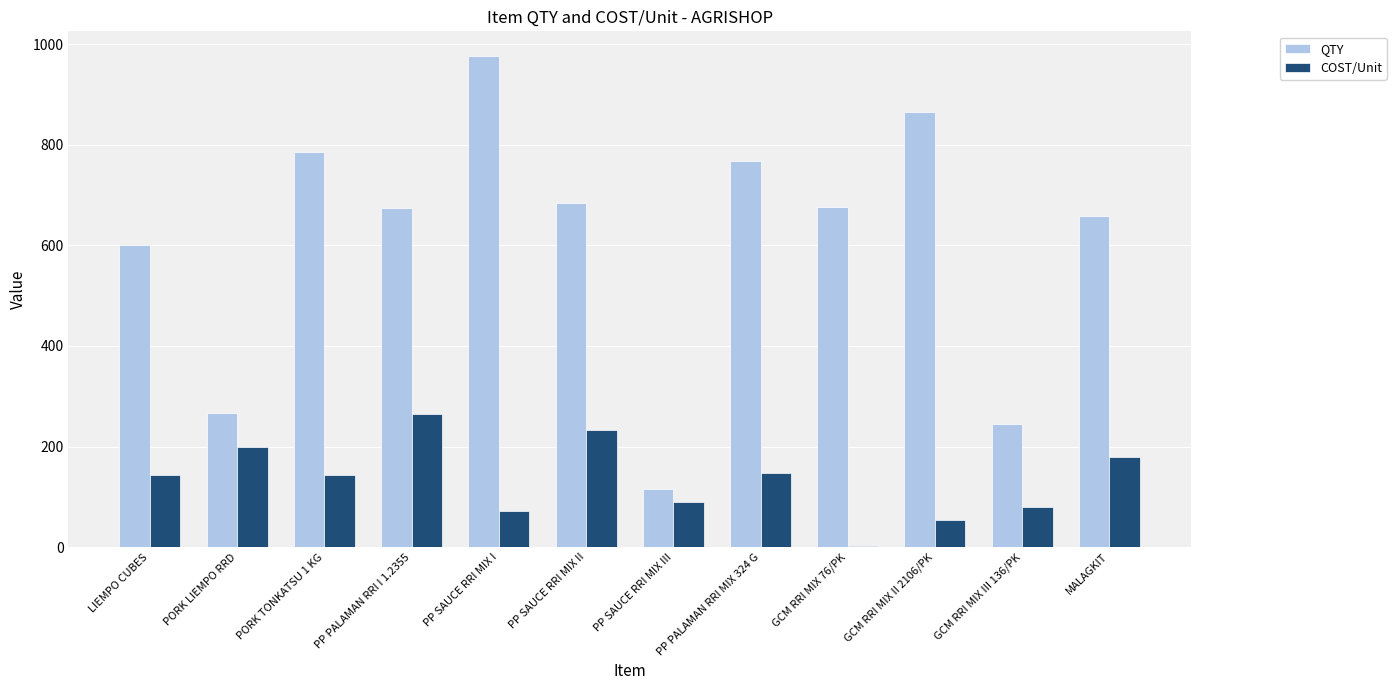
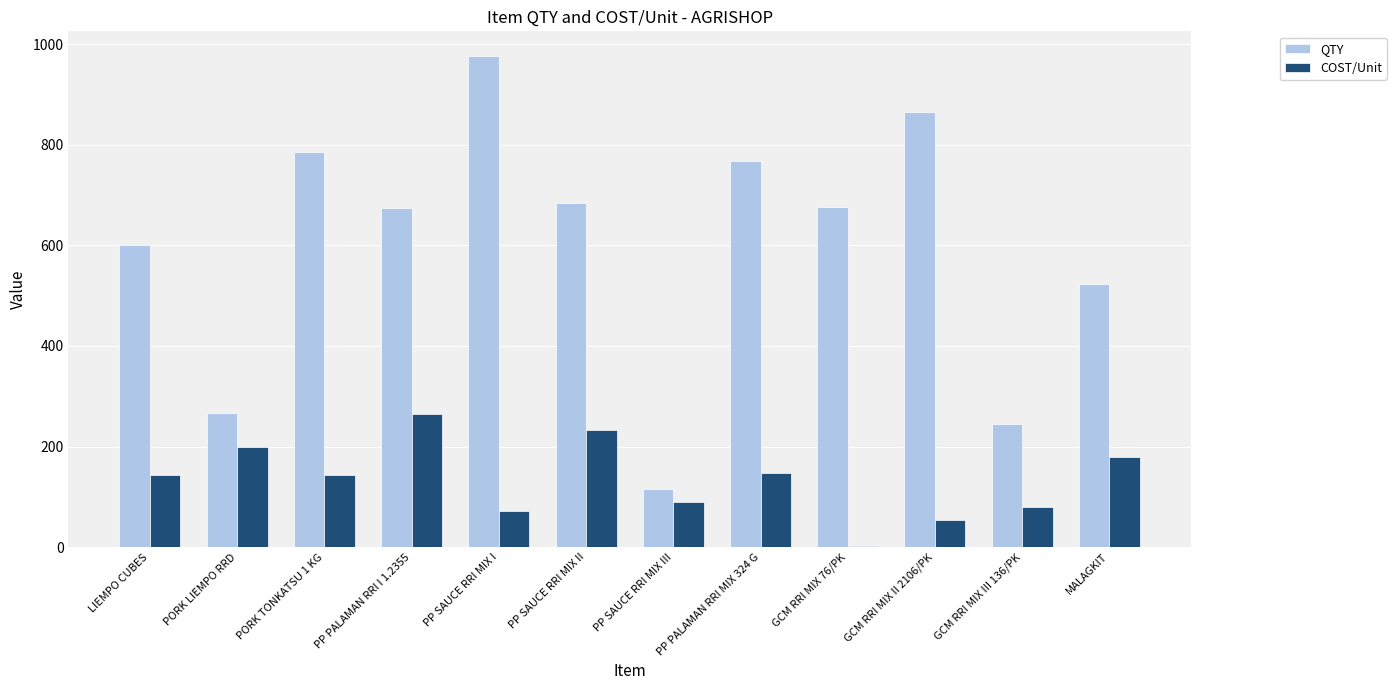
  {
    "QTY": {
      "LIEMPO CUBES": 600,
      "PORK LIEMPO RRD": 270,
      "PORK TONKATSU 1 KG": 790,
      "PP PALAMAN RRI I 1.2355": 680,
      "PP SAUCE RRI MIX I": 980,
      "PP SAUCE RRI MIX II": 690,
      "PP SAUCE RRI MIX III": 120,
      "PP PALAMAN RRI MIX 324 G": 770,
      "GCM RRI MIX 76/PK": 680,
      "GCM RRI MIX II 2106/PK": 870,
      "GCM RRI MIX III 136/PK": 240,
-     "MALAGKIT": 660
+     "MALAGKIT": 520
    },
    "COST/Unit": {
      "LIEMPO CUBES": 140,
      "PORK LIEMPO RRD": 200,
      "PORK TONKATSU 1 KG": 140,
      "PP PALAMAN RRI I 1.2355": 270,
      "PP SAUCE RRI MIX I": 70,
      "PP SAUCE RRI MIX II": 230,
      "PP SAUCE RRI MIX III": 90,
      "PP PALAMAN RRI MIX 324 G": 150,
      "GCM RRI MIX II 2106/PK": 50,
      "GCM RRI MIX III 136/PK": 80,
      "MALAGKIT": 180
    }
  }
